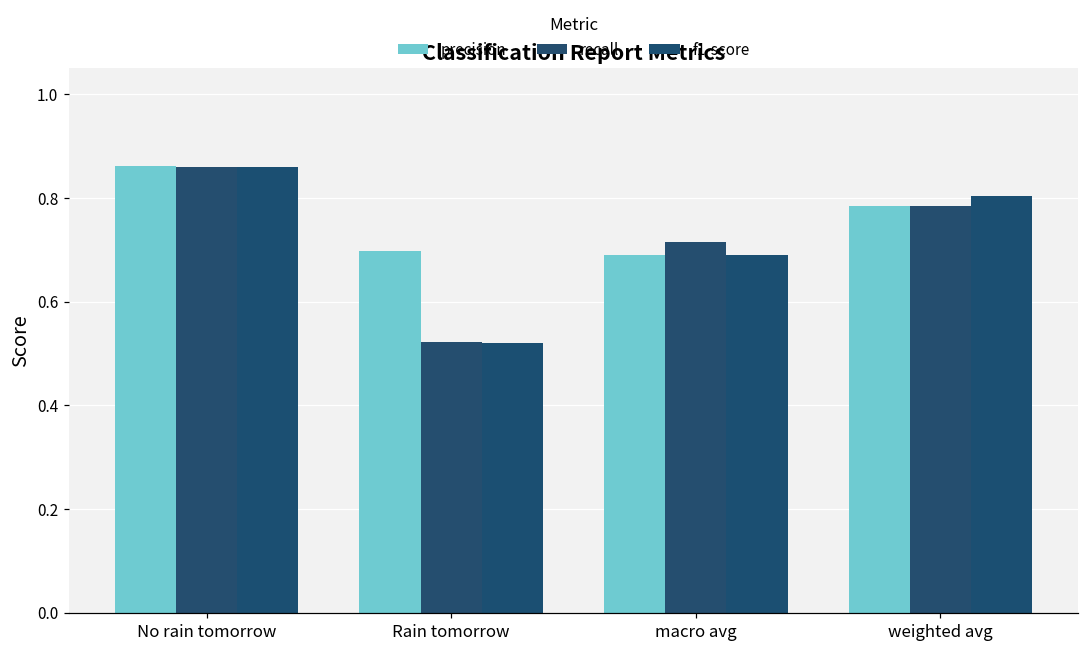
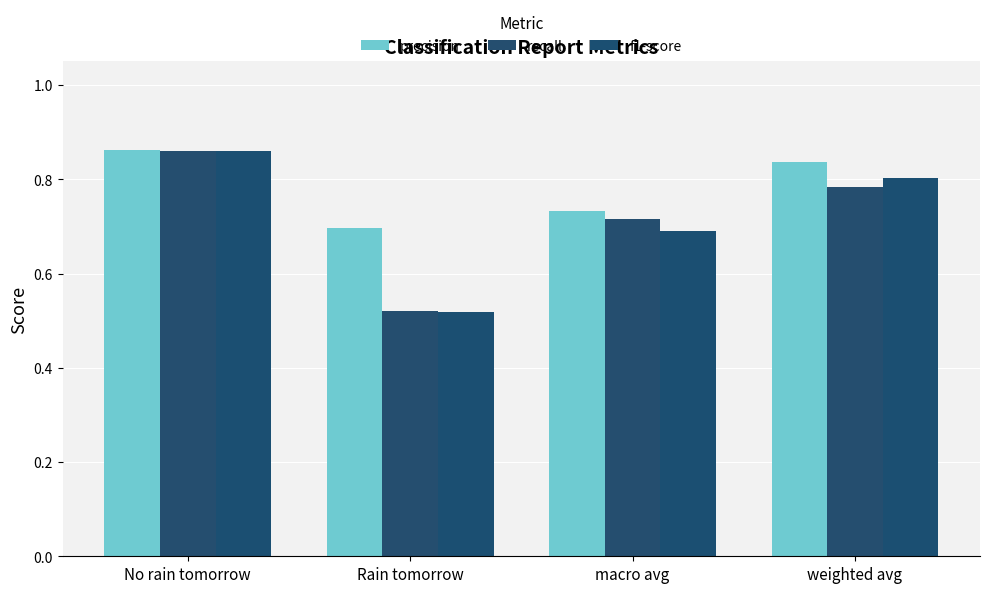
  {
    "precision": {
      "No rain tomorrow": 0.86,
      "Rain tomorrow": 0.70,
-     "macro avg": 0.69,
-     "weighted avg": 0.78
+     "macro avg": 0.73,
+     "weighted avg": 0.84
    }
  }
